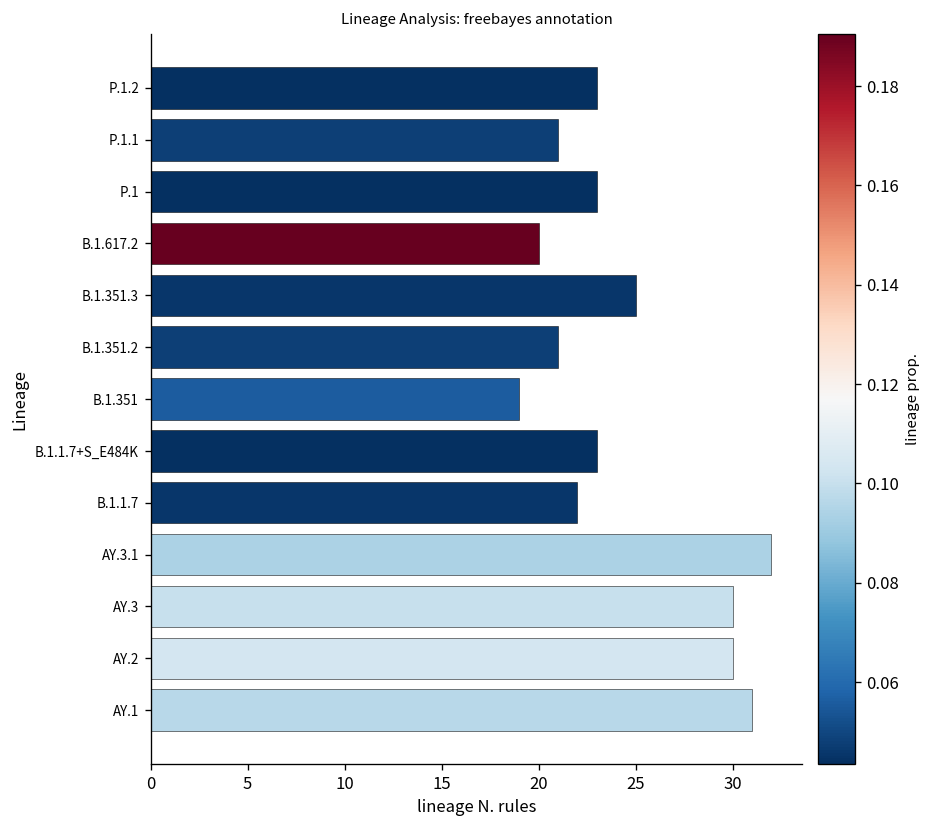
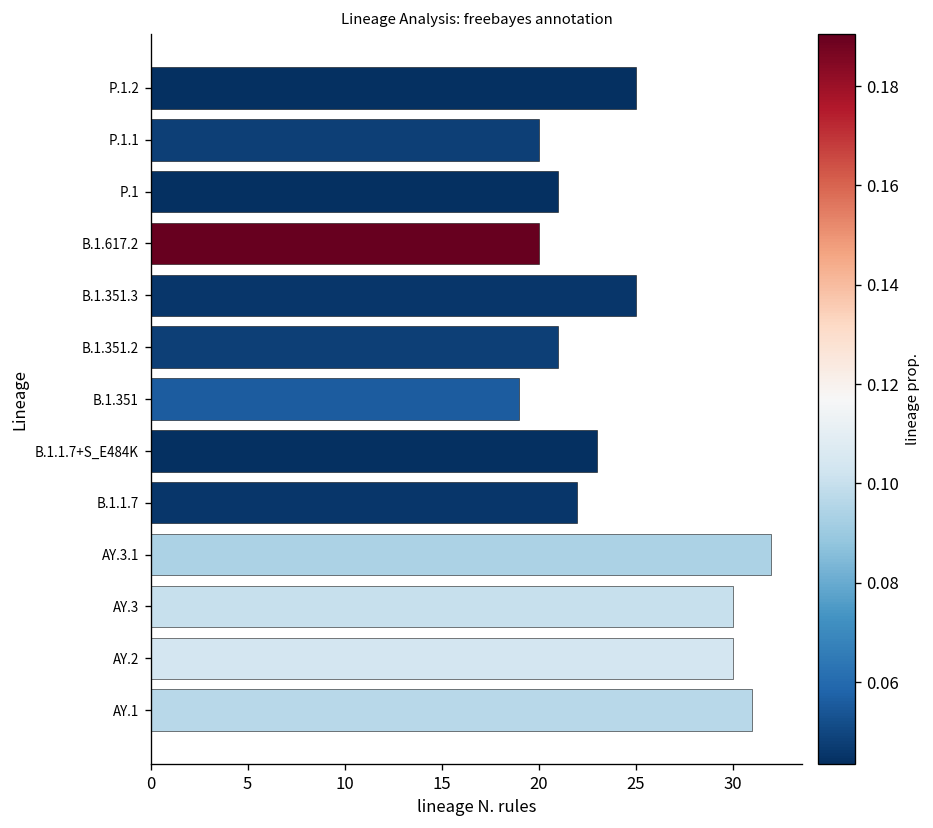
  {
-   "P.1.2": 23,
-   "P.1.1": 21,
-   "P.1": 23,
+   "P.1.2": 25,
+   "P.1.1": 20,
+   "P.1": 21,
    "B.1.617.2": 20,
    "B.1.351.3": 25,
    "B.1.351.2": 21,
    "B.1.351": 19,
    "B.1.1.7+S_E484K": 23,
    "B.1.1.7": 22,
    "AY.3.1": 32,
    "AY.3": 30,
    "AY.2": 30,
    "AY.1": 31
  }
